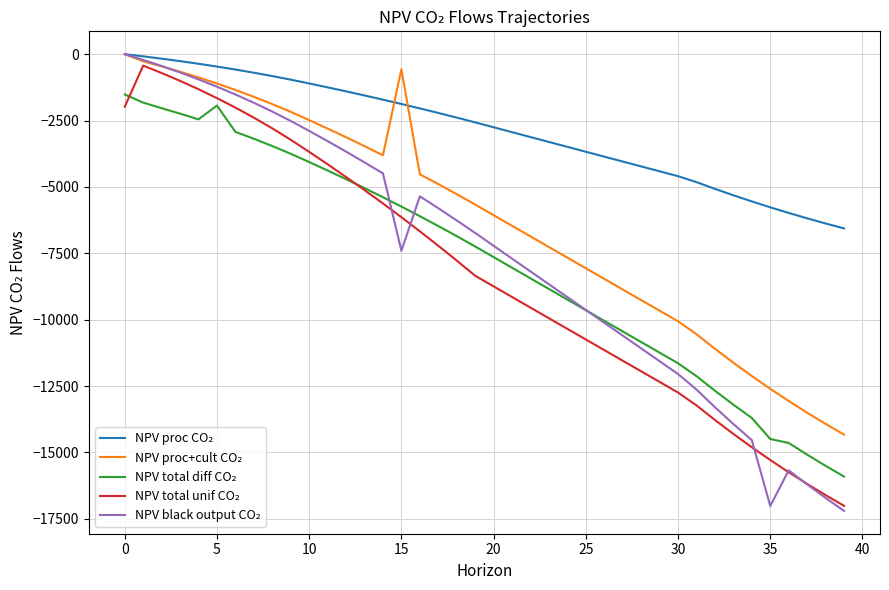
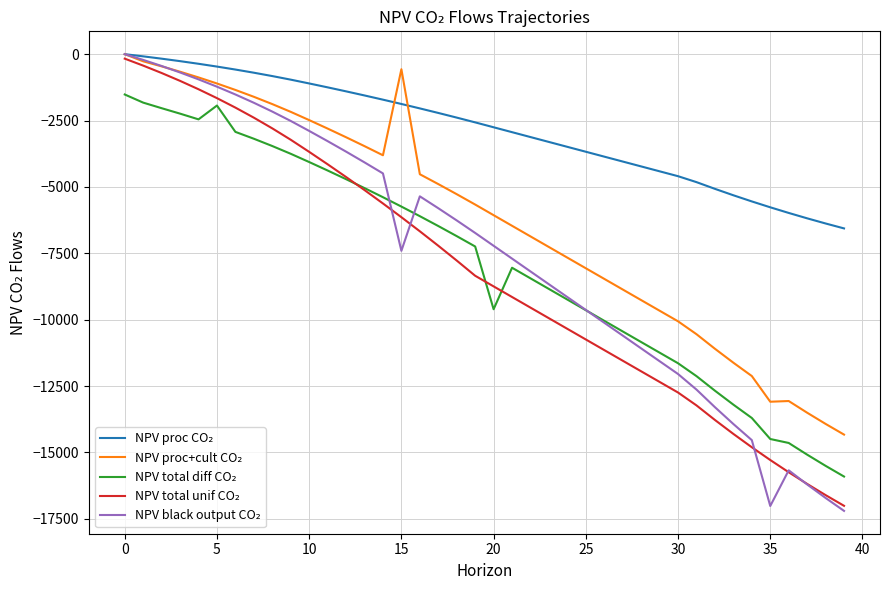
  {
    "NPV proc CO₂": {
      "5": -500,
      "10": -1100,
      "15": -1900,
      "20": -2800,
      "25": -3700,
      "30": -4600,
      "35": -5800
    },
    "NPV proc+cult CO₂": {
      "5": -1100,
      "10": -2500,
      "15": -600,
      "20": -6100,
      "25": -8100,
      "30": -10100,
-     "35": -12600
+     "35": -13100
    },
    "NPV total diff CO₂": {
      "0": -1500,
      "5": -1900,
      "10": -4100,
      "15": -5700,
-     "20": -7600,
+     "20": -9600,
      "30": -11600,
      "35": -14500
    },
    "NPV total unif CO₂": {
-     "0": -2000,
+     "0": -200,
      "5": -1700,
      "10": -3700,
      "15": -6100,
      "20": -8700,
      "25": -10700,
      "30": -12700,
      "35": -15300
    },
    "NPV black output CO₂": {
      "5": -1200,
      "10": -2900,
      "15": -7400,
      "20": -7200,
      "30": -12000,
      "35": -17000
    }
  }
